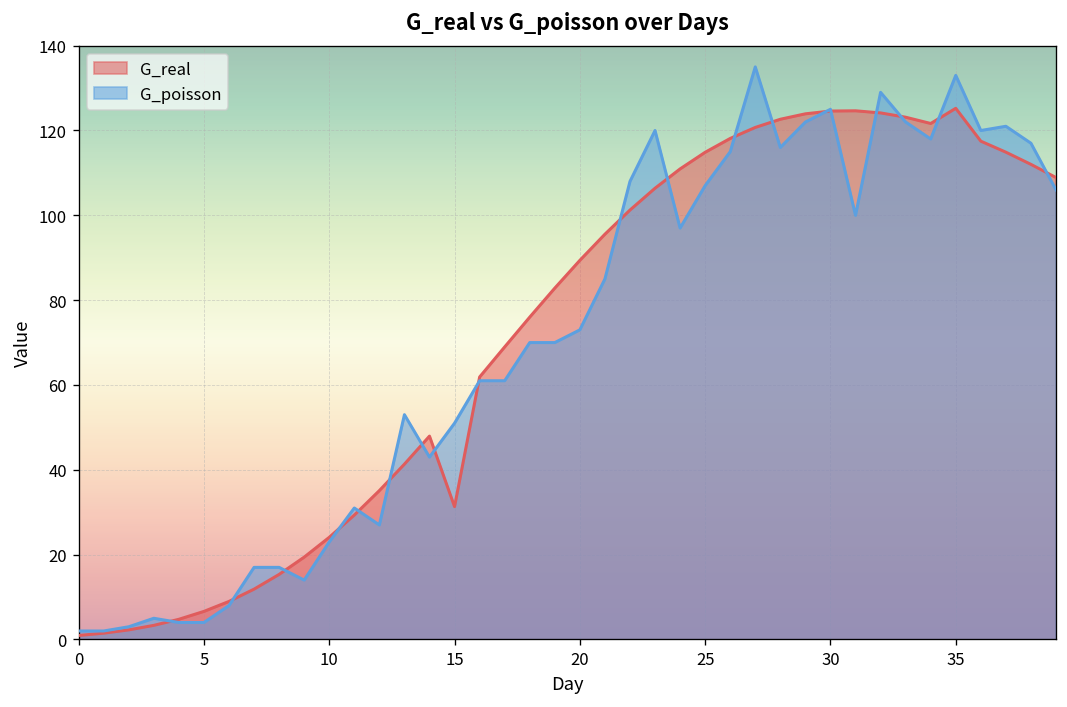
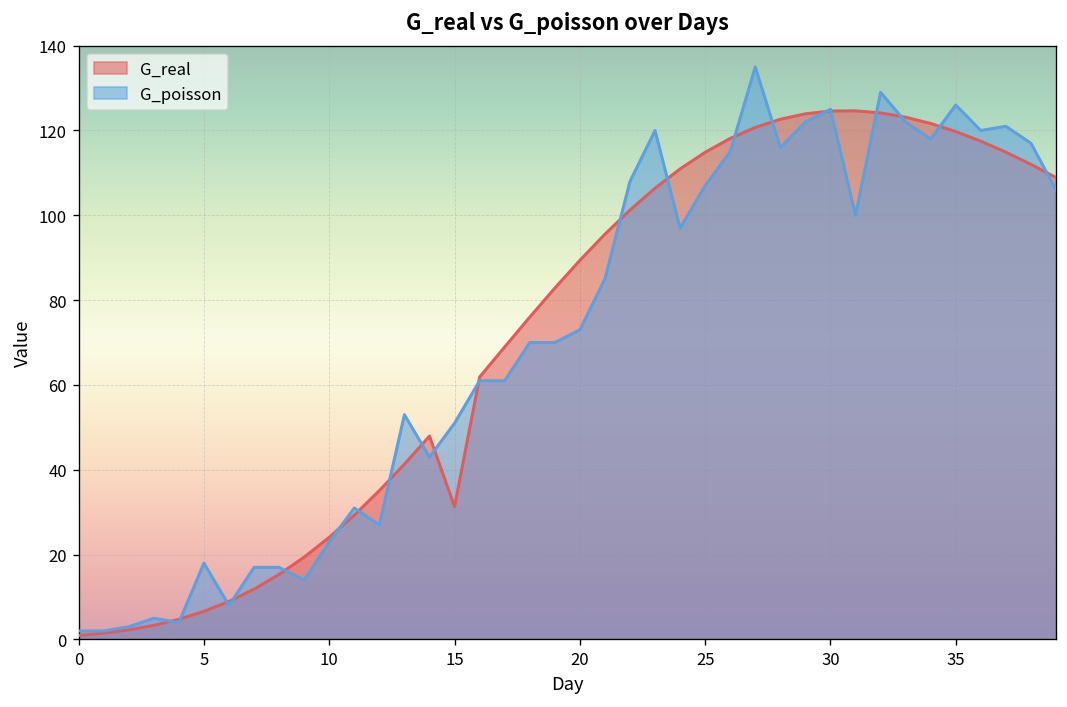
  {
    "G_real": {
      "0": 1,
      "5": 7,
      "10": 24,
      "15": 31,
      "20": 89,
      "25": 115,
-     "35": 125
+     "35": 120
    },
    "G_poisson": {
      "0": 2,
-     "5": 4,
+     "5": 18,
      "10": 23,
      "15": 51,
      "20": 73,
      "25": 107,
-     "35": 133
+     "35": 126
    }
  }
